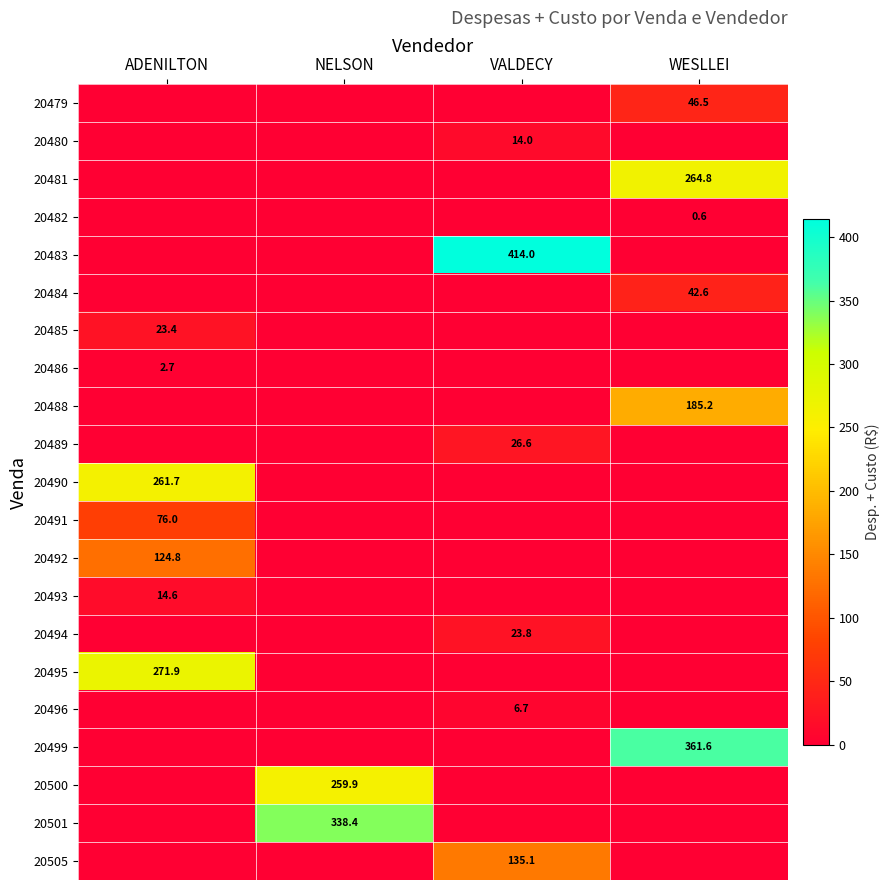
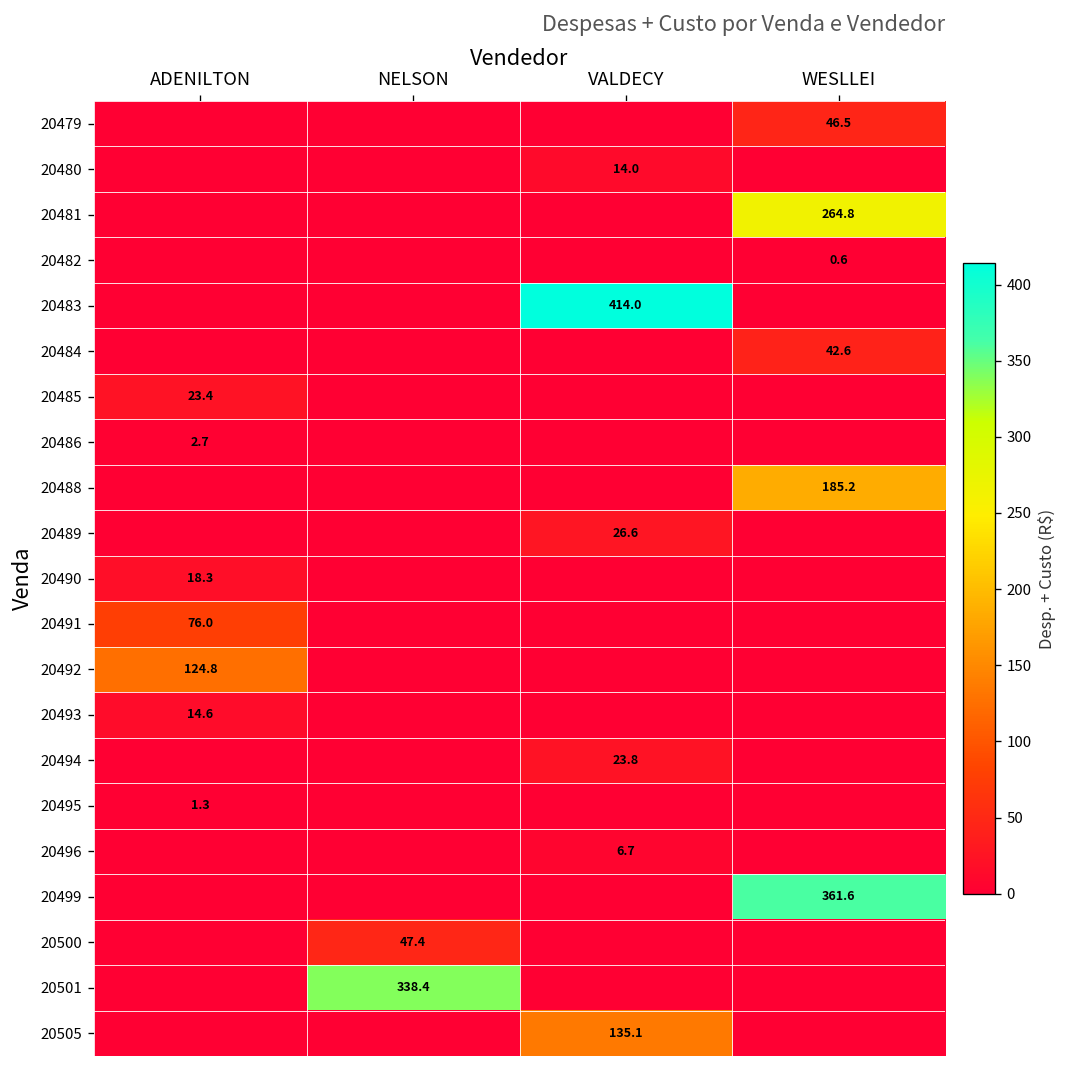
  {
    "20479": {
      "WESLLEI": 46.5
    },
    "20480": {
      "VALDECY": 14.0
    },
    "20481": {
      "WESLLEI": 264.8
    },
    "20482": {
      "WESLLEI": 0.6
    },
    "20483": {
      "VALDECY": 414.0
    },
    "20484": {
      "WESLLEI": 42.6
    },
    "20485": {
      "ADENILTON": 23.4
    },
    "20486": {
      "ADENILTON": 2.7
    },
    "20488": {
      "WESLLEI": 185.2
    },
    "20489": {
      "VALDECY": 26.6
    },
    "20490": {
-     "ADENILTON": 261.7
+     "ADENILTON": 18.3
    },
    "20491": {
      "ADENILTON": 76.0
    },
    "20492": {
      "ADENILTON": 124.8
    },
    "20493": {
      "ADENILTON": 14.6
    },
    "20494": {
      "VALDECY": 23.8
    },
    "20495": {
-     "ADENILTON": 271.9
+     "ADENILTON": 1.3
    },
    "20496": {
      "VALDECY": 6.7
    },
    "20499": {
      "WESLLEI": 361.6
    },
    "20500": {
-     "NELSON": 259.9
+     "NELSON": 47.4
    },
    "20501": {
      "NELSON": 338.4
    },
    "20505": {
      "VALDECY": 135.1
    }
  }
